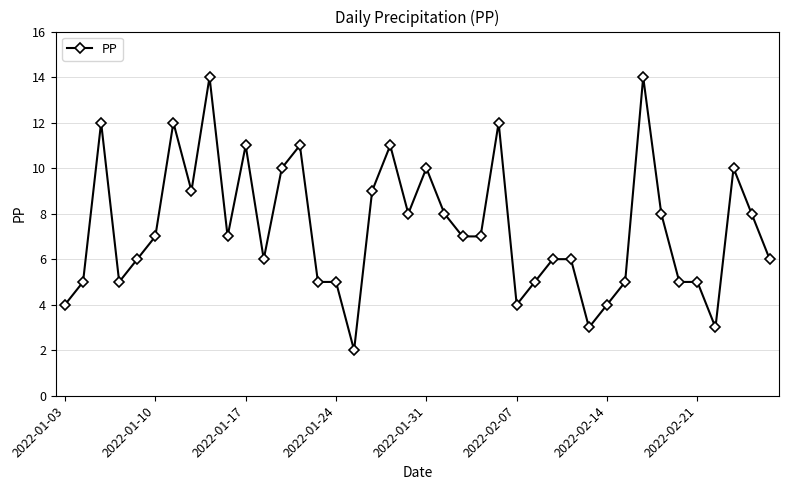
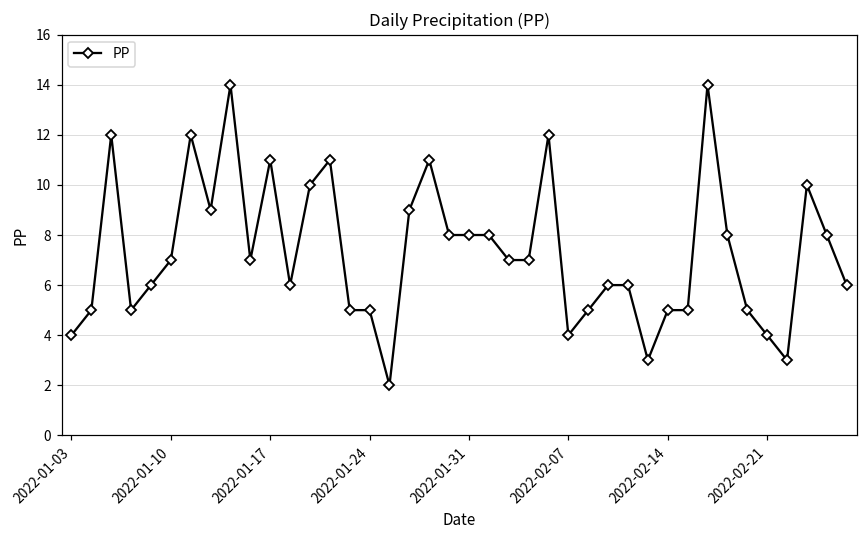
  {
    "2022-01-03": 4,
    "2022-01-10": 7,
    "2022-01-17": 11,
    "2022-01-24": 5,
-   "2022-01-31": 10,
+   "2022-01-31": 8,
    "2022-02-07": 4,
-   "2022-02-14": 4,
-   "2022-02-21": 5
+   "2022-02-14": 5,
+   "2022-02-21": 4
  }
